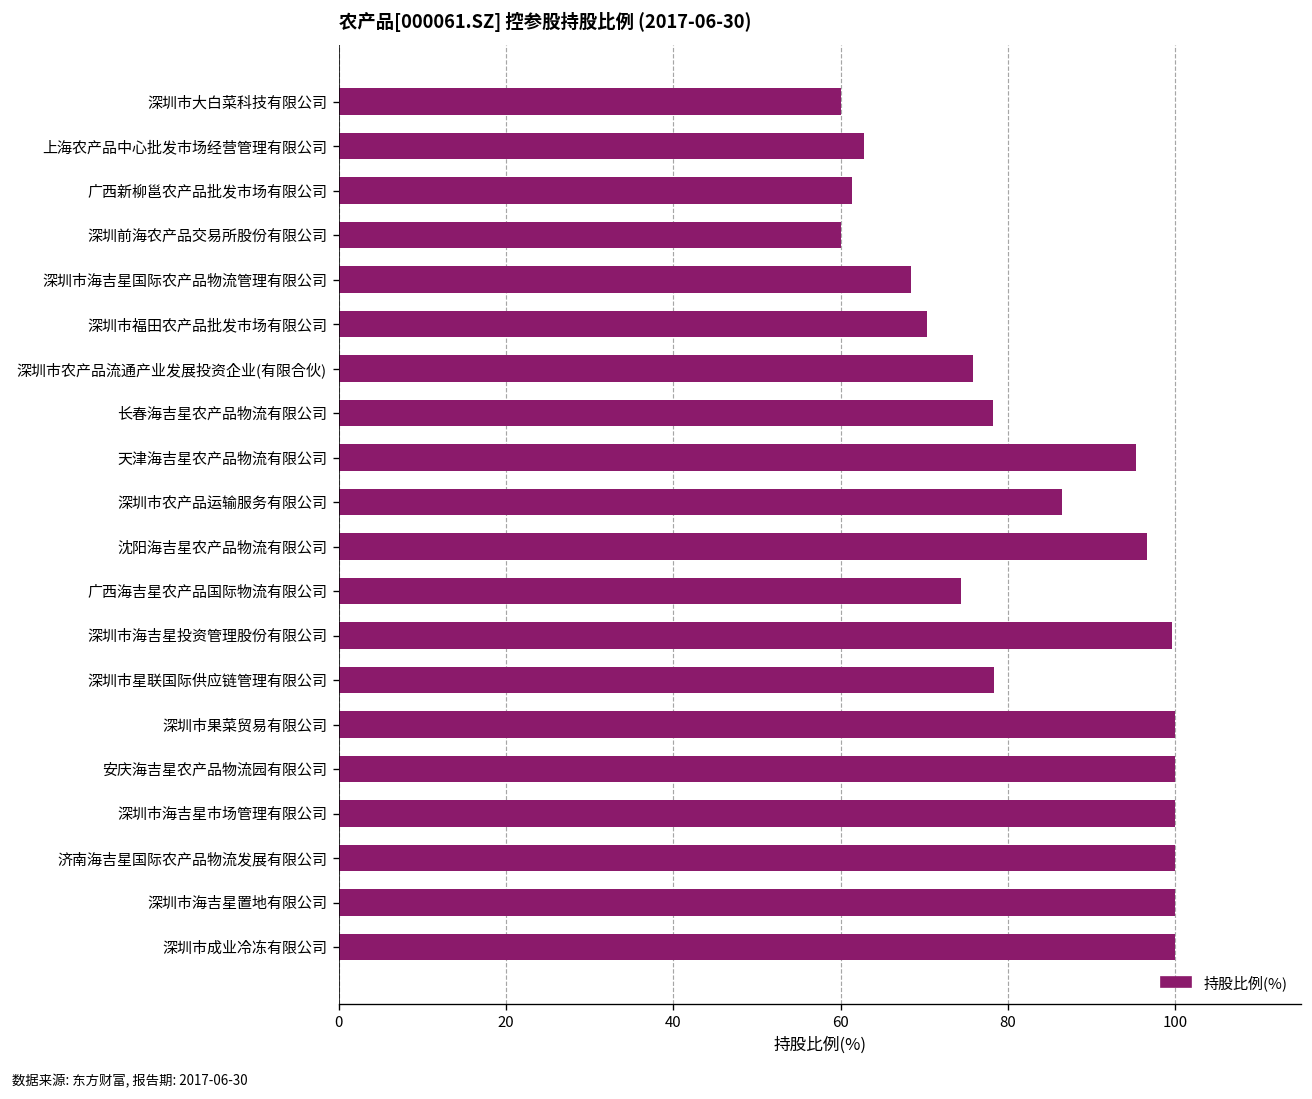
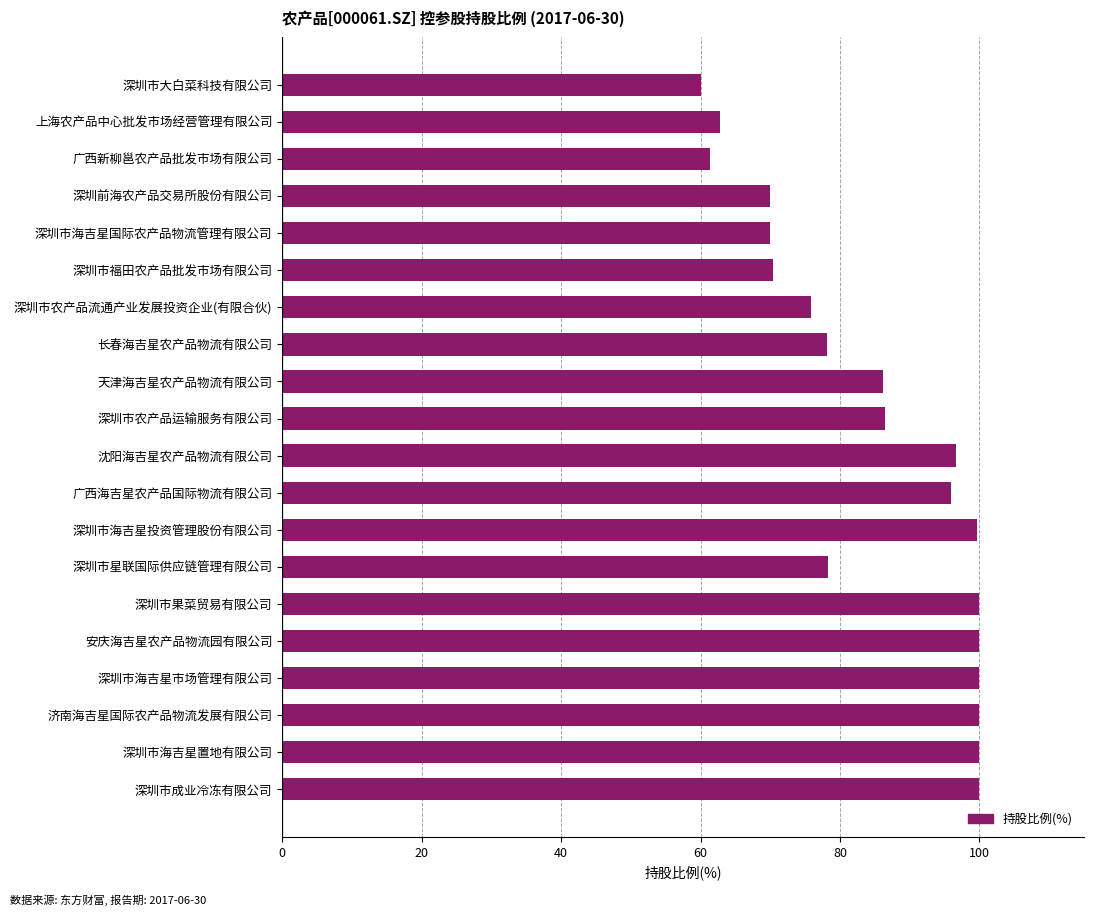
  {
    "深圳市大白菜科技有限公司": 60,
    "上海农产品中心批发市场经营管理有限公司": 63,
    "广西新柳邕农产品批发市场有限公司": 61,
-   "深圳前海农产品交易所股份有限公司": 60,
-   "深圳市海吉星国际农产品物流管理有限公司": 68,
+   "深圳前海农产品交易所股份有限公司": 70,
+   "深圳市海吉星国际农产品物流管理有限公司": 70,
    "深圳市福田农产品批发市场有限公司": 70,
    "深圳市农产品流通产业发展投资企业(有限合伙)": 76,
    "长春海吉星农产品物流有限公司": 78,
-   "天津海吉星农产品物流有限公司": 95,
+   "天津海吉星农产品物流有限公司": 86,
    "深圳市农产品运输服务有限公司": 87,
    "沈阳海吉星农产品物流有限公司": 97,
-   "广西海吉星农产品国际物流有限公司": 74,
+   "广西海吉星农产品国际物流有限公司": 96,
    "深圳市海吉星投资管理股份有限公司": 100,
    "深圳市星联国际供应链管理有限公司": 78,
    "深圳市果菜贸易有限公司": 100,
    "安庆海吉星农产品物流园有限公司": 100,
    "深圳市海吉星市场管理有限公司": 100,
    "济南海吉星国际农产品物流发展有限公司": 100,
    "深圳市海吉星置地有限公司": 100,
    "深圳市成业冷冻有限公司": 100
  }
